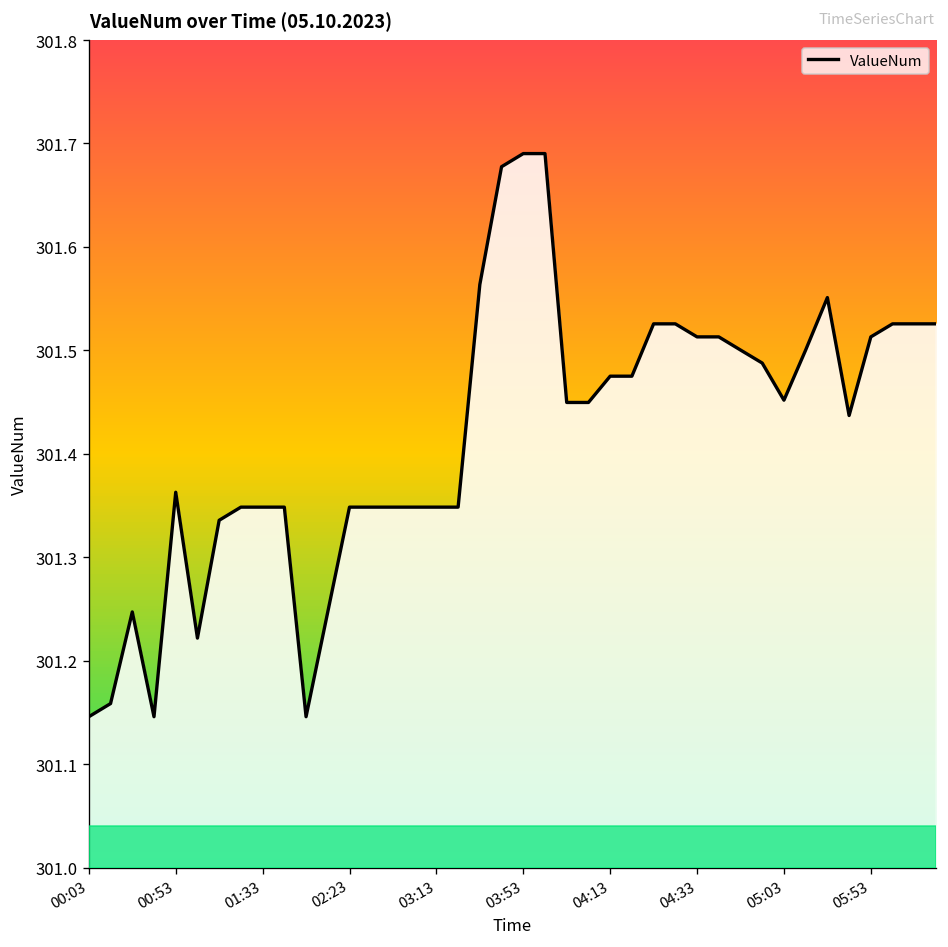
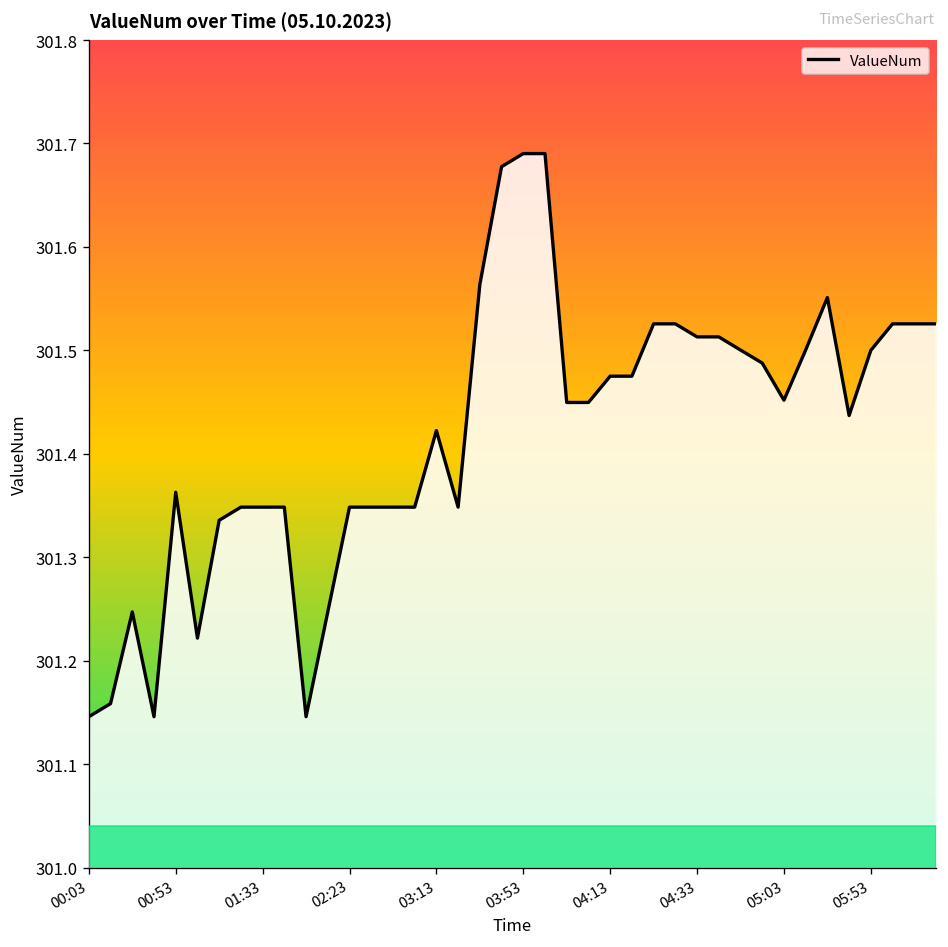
  {
    "00:03": 301.15,
    "00:53": 301.36,
    "01:33": 301.35,
    "02:23": 301.35,
-   "03:13": 301.35,
+   "03:13": 301.42,
    "05:03": 301.45,
-   "05:53": 301.51
+   "05:53": 301.50
  }
